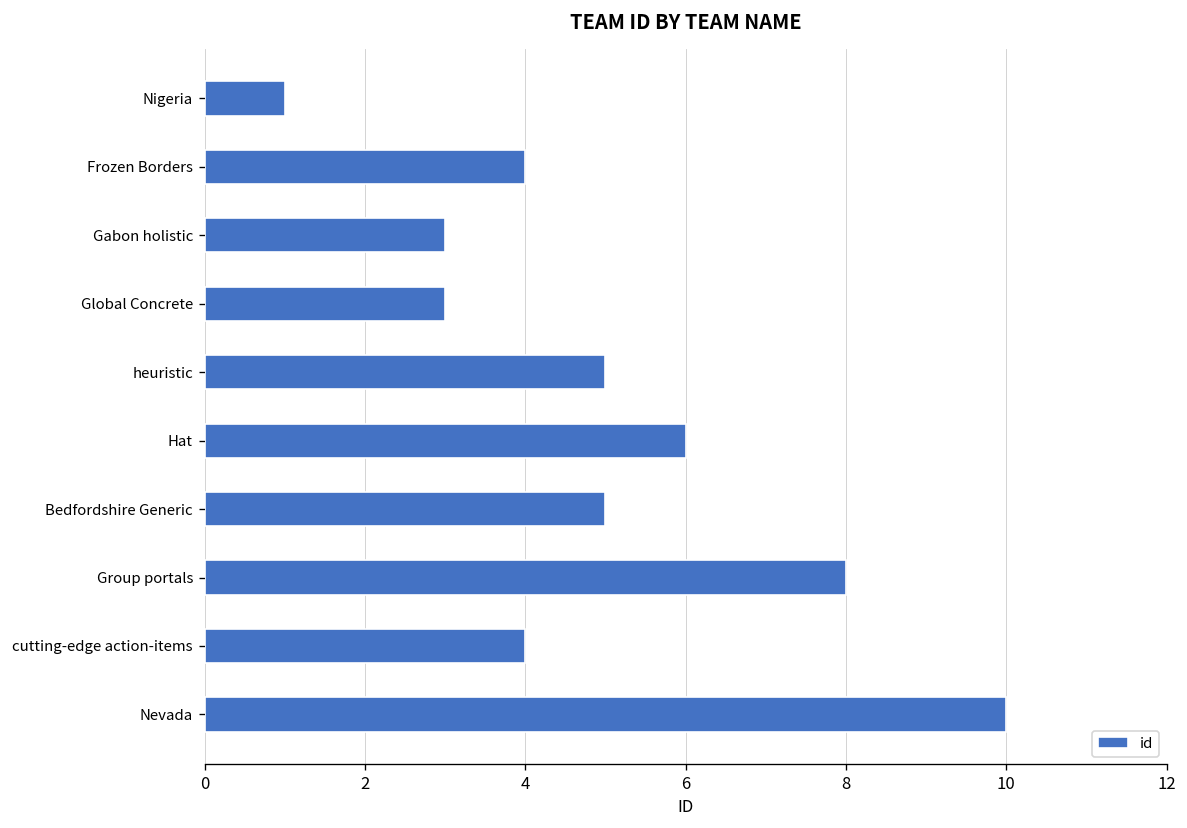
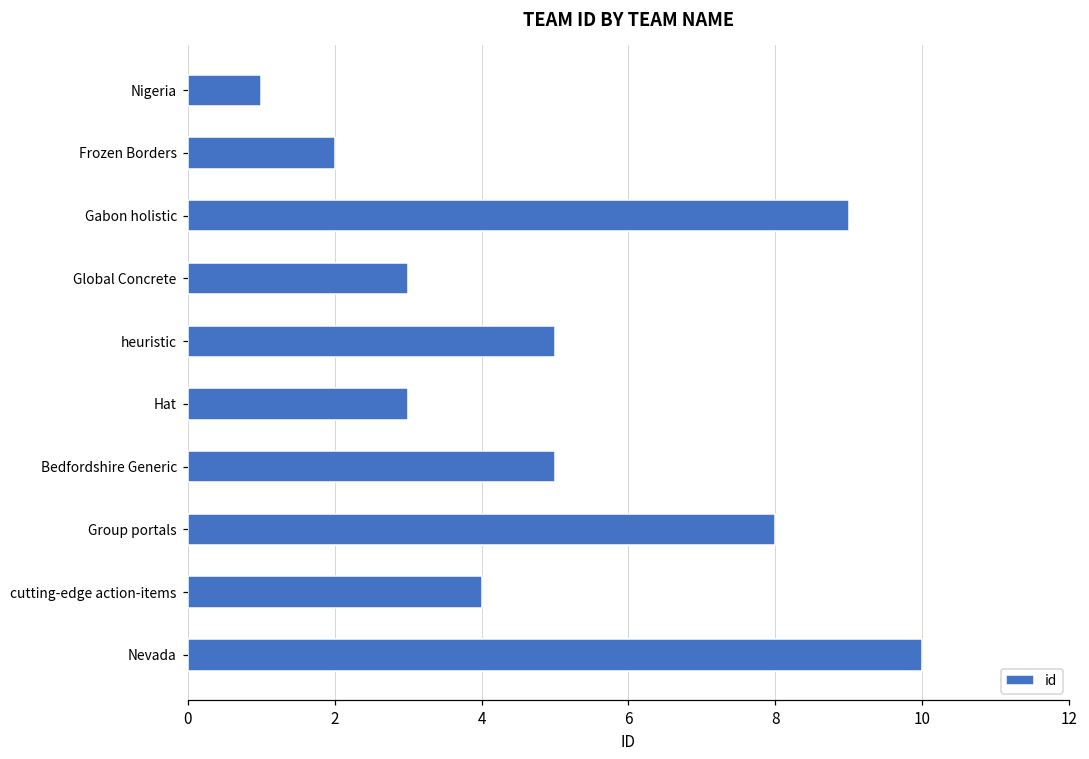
  {
    "Nigeria": 1,
-   "Frozen Borders": 4,
-   "Gabon holistic": 3,
+   "Frozen Borders": 2,
+   "Gabon holistic": 9,
    "Global Concrete": 3,
    "heuristic": 5,
-   "Hat": 6,
+   "Hat": 3,
    "Bedfordshire Generic": 5,
    "Group portals": 8,
    "cutting-edge action-items": 4,
    "Nevada": 10
  }
